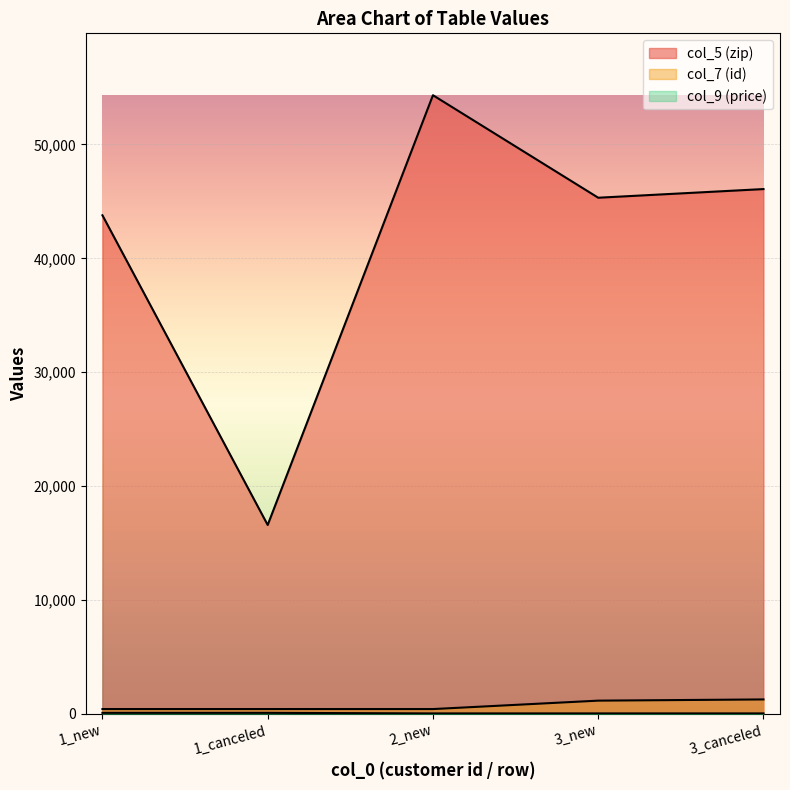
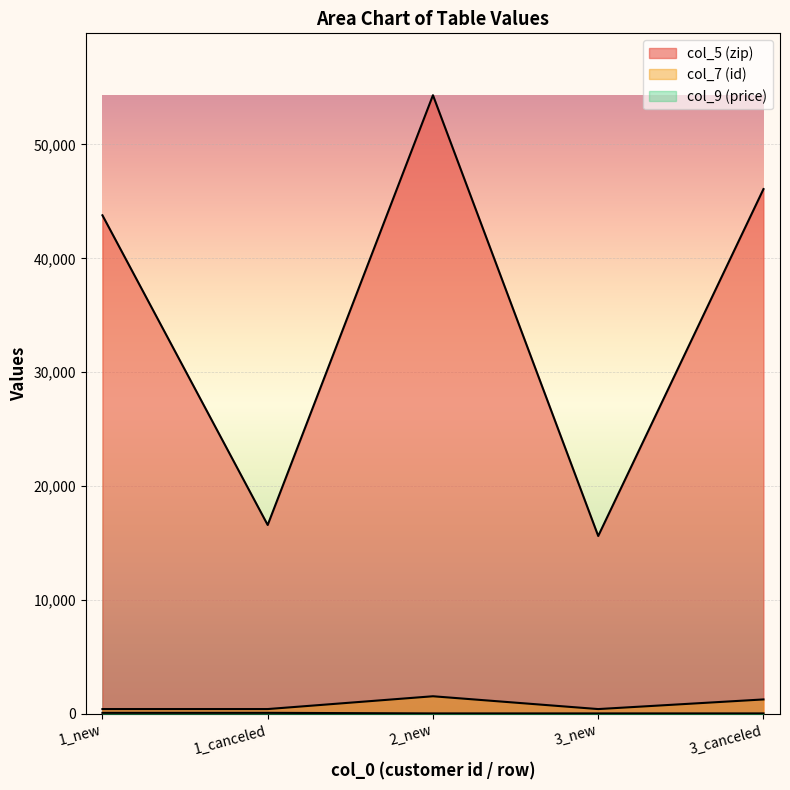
  {
    "col_5 (zip)": {
      "1_new": "43,800",
      "1_canceled": "16,600",
      "2_new": "54,300",
-     "3_new": "45,300",
+     "3_new": "15,600",
      "3_canceled": "46,100"
    },
    "col_7 (id)": {
      "1_new": "400",
      "1_canceled": "400",
-     "2_new": "400",
-     "3_new": "1,200",
+     "2_new": "1,600",
+     "3_new": "400",
      "3_canceled": "1,300"
    },
    "col_9 (price)": {
      "1_new": "100",
      "1_canceled": "100",
      "2_new": "100",
      "3_new": "100",
      "3_canceled": "100"
    }
  }
